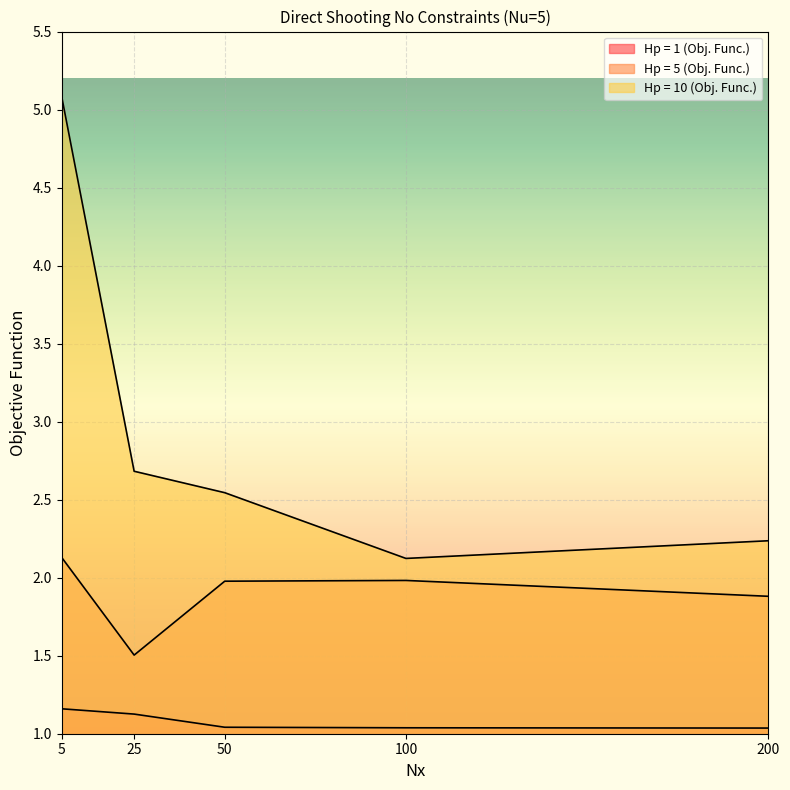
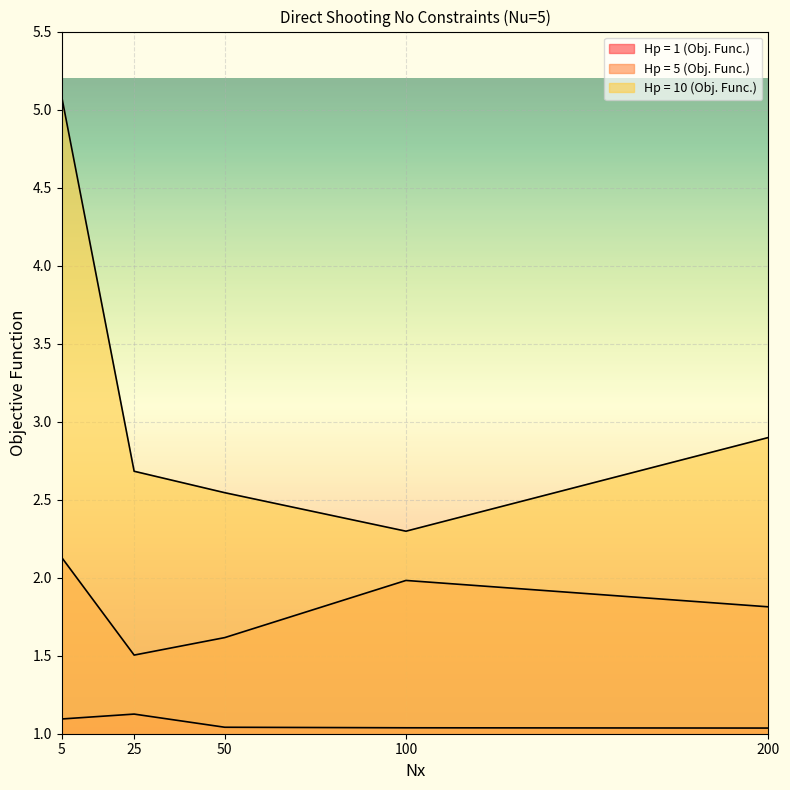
  {
    "Hp = 1 (Obj. Func.)": {
-     "5": 1.16,
+     "5": 1.09,
      "25": 1.13,
      "50": 1.04,
      "100": 1.04,
      "200": 1.04
    },
    "Hp = 5 (Obj. Func.)": {
      "5": 2.13,
      "25": 1.50,
-     "50": 1.98,
+     "50": 1.62,
      "100": 1.98,
-     "200": 1.88
+     "200": 1.81
    },
    "Hp = 10 (Obj. Func.)": {
      "5": 5.08,
      "25": 2.68,
      "50": 2.54,
-     "100": 2.12,
-     "200": 2.24
+     "100": 2.30,
+     "200": 2.90
    }
  }
